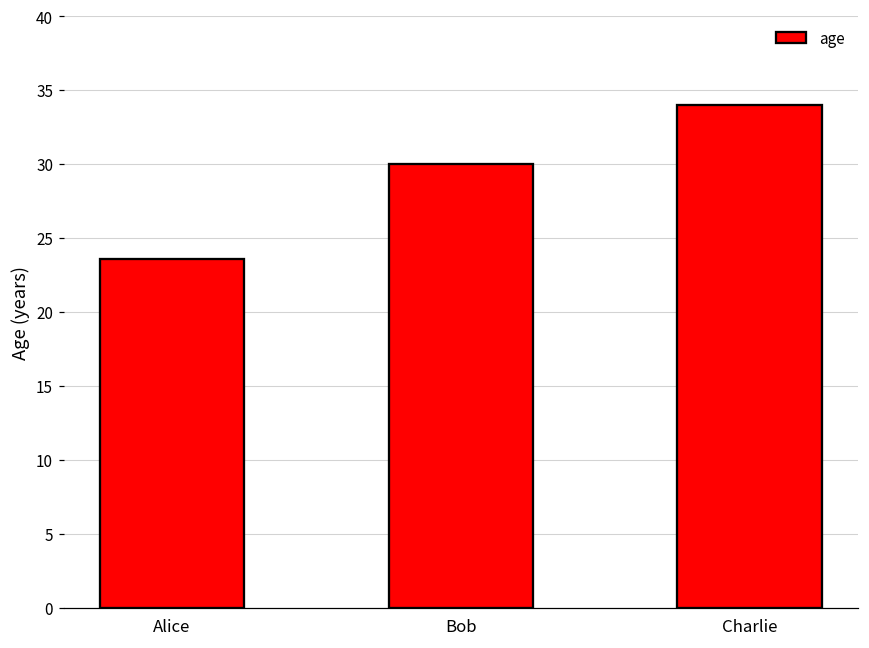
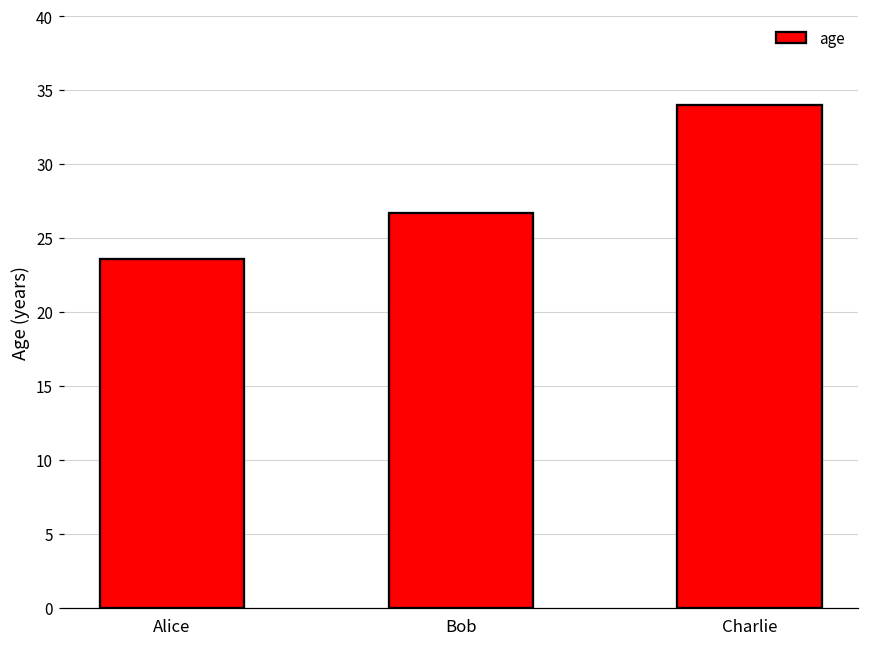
  {
    "Alice": 23.6,
-   "Bob": 30.0,
+   "Bob": 26.7,
    "Charlie": 34.0
  }
